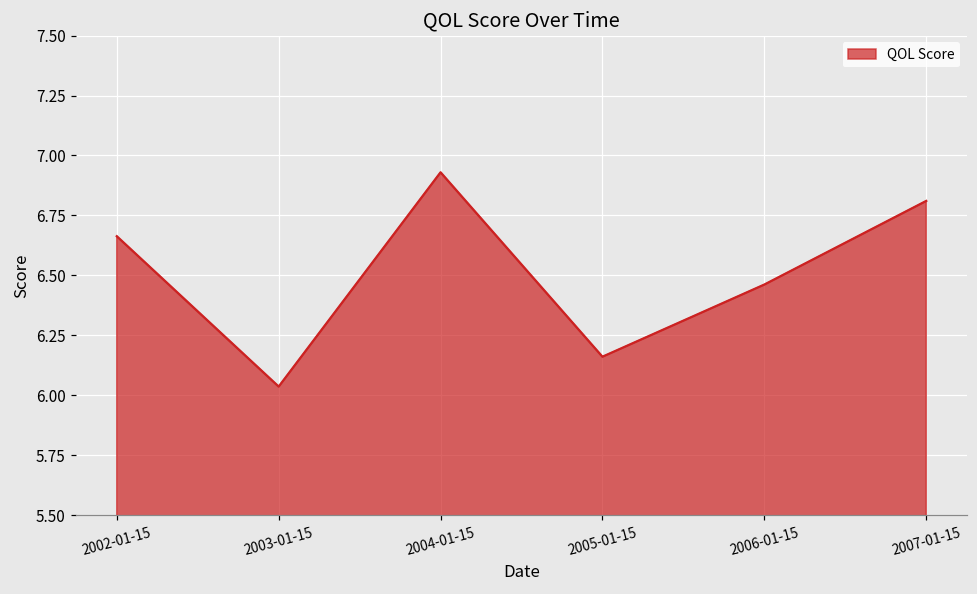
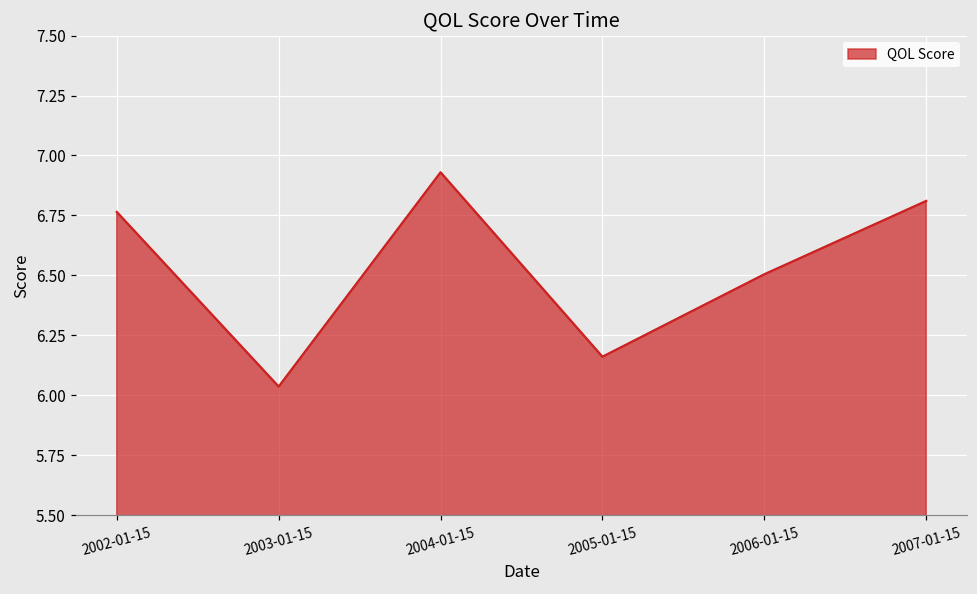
  {
-   "2002-01-15": 6.66,
+   "2002-01-15": 6.76,
    "2003-01-15": 6.04,
    "2004-01-15": 6.93,
    "2005-01-15": 6.16,
-   "2006-01-15": 6.46,
+   "2006-01-15": 6.50,
    "2007-01-15": 6.81
  }
